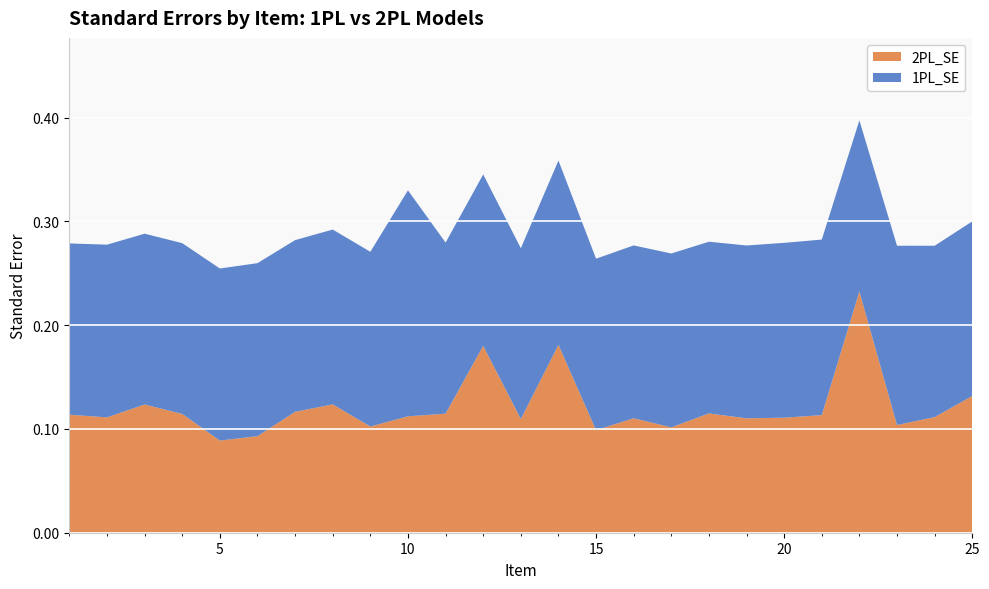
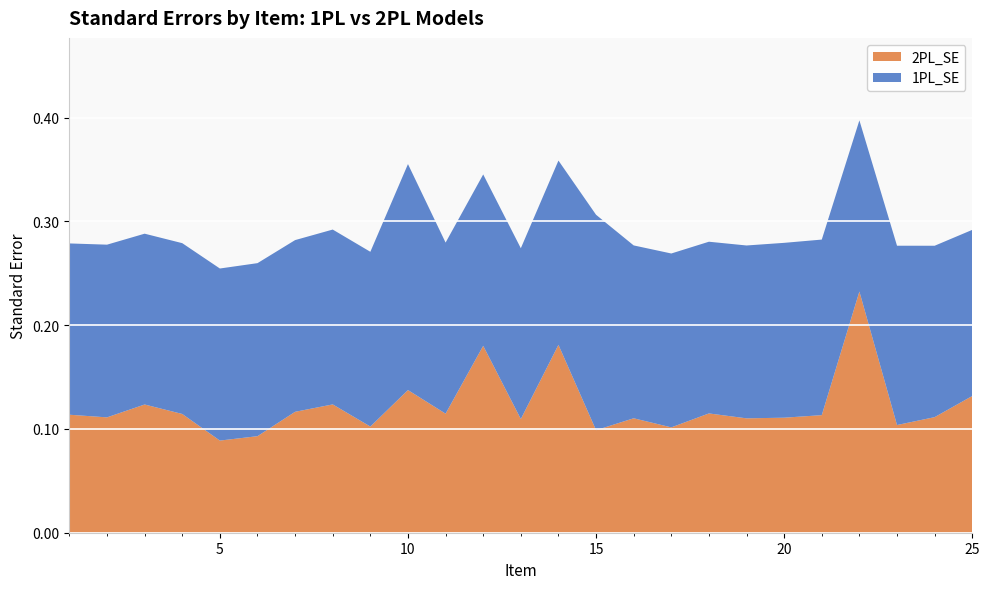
  {
    "2PL_SE": {
      "5": 0.089,
-     "10": 0.112,
+     "10": 0.137,
      "15": 0.099,
      "20": 0.111,
      "25": 0.132
    },
    "1PL_SE": {
      "5": 0.166,
      "10": 0.218,
-     "15": 0.165,
+     "15": 0.208,
      "20": 0.169,
-     "25": 0.168
+     "25": 0.160
    }
  }
